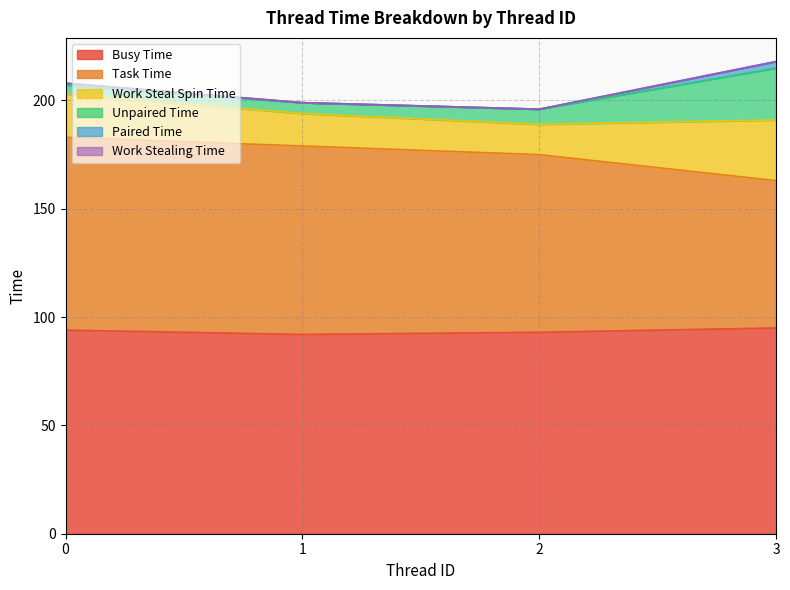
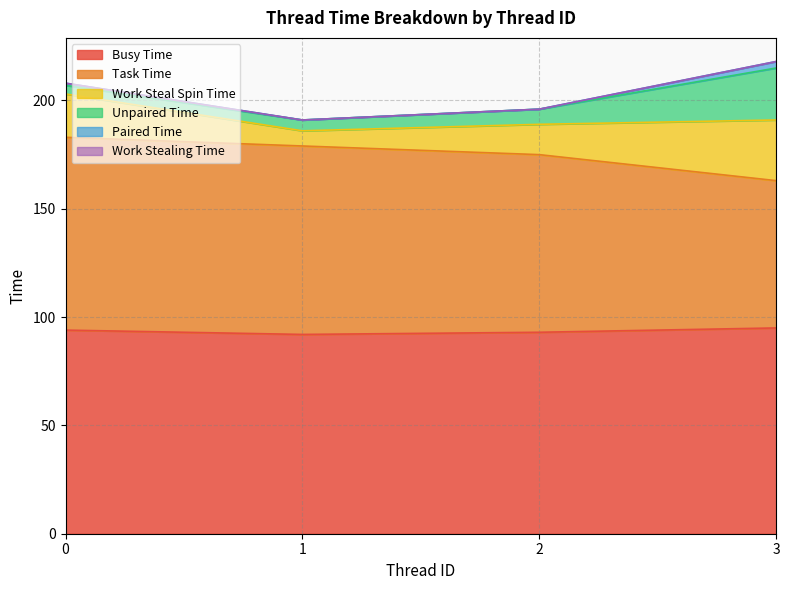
  {
    "Work Steal Spin Time": {
      "0": 20,
-     "1": 15,
+     "1": 7,
      "2": 14,
      "3": 28
    },
    "Unpaired Time": {
      "3": 24
    }
  }
